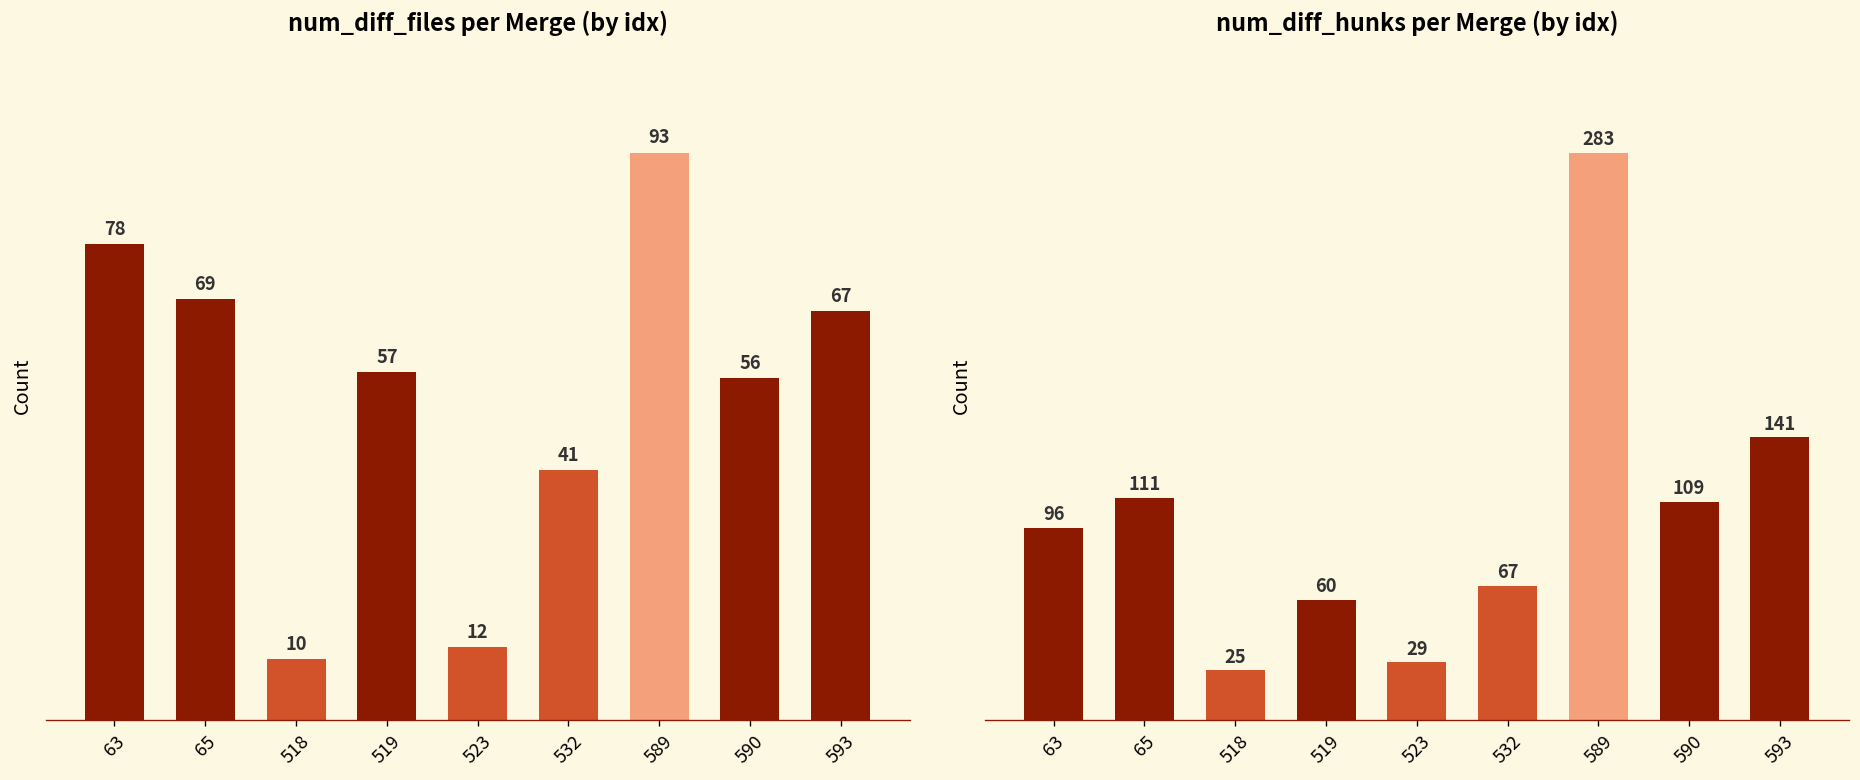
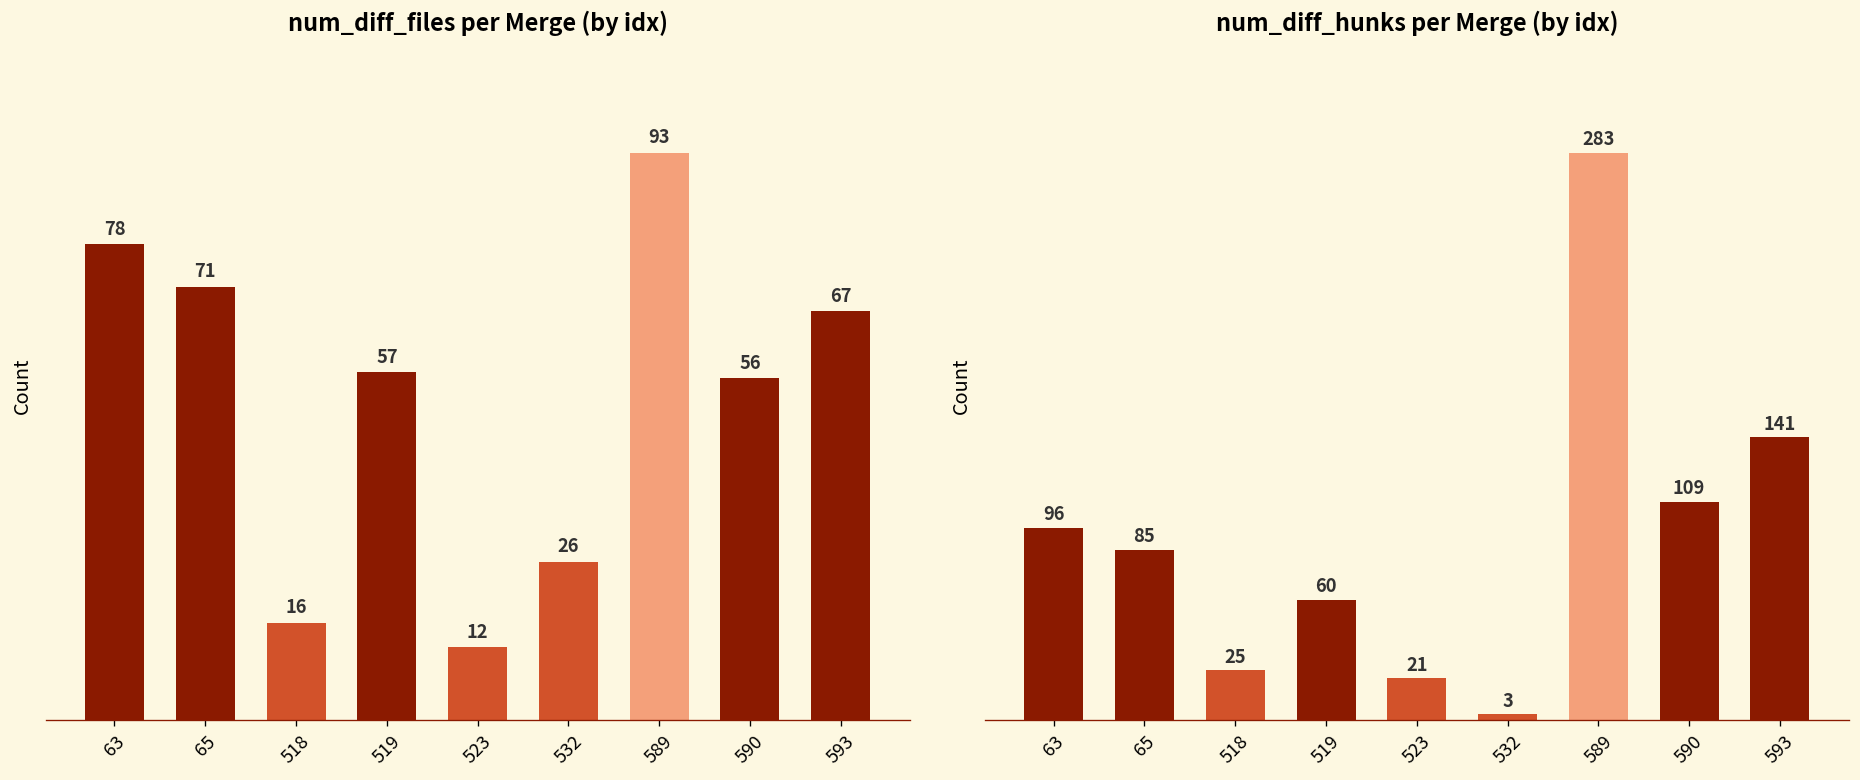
  {
    "num_diff_files per Merge (by idx)": {
      "63": 78,
-     "65": 69,
-     "518": 10,
+     "65": 71,
+     "518": 16,
      "519": 57,
      "523": 12,
-     "532": 41,
+     "532": 26,
      "589": 93,
      "590": 56,
      "593": 67
    },
    "num_diff_hunks per Merge (by idx)": {
      "63": 96,
-     "65": 111,
+     "65": 85,
      "518": 25,
      "519": 60,
-     "523": 29,
-     "532": 67,
+     "523": 21,
+     "532": 3,
      "589": 283,
      "590": 109,
      "593": 141
    }
  }
